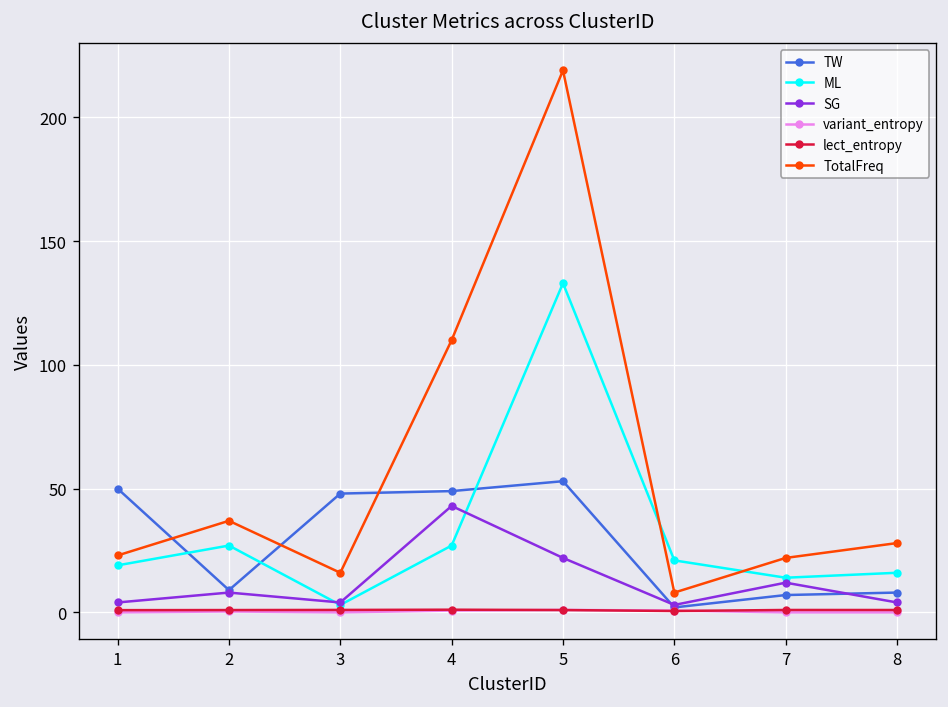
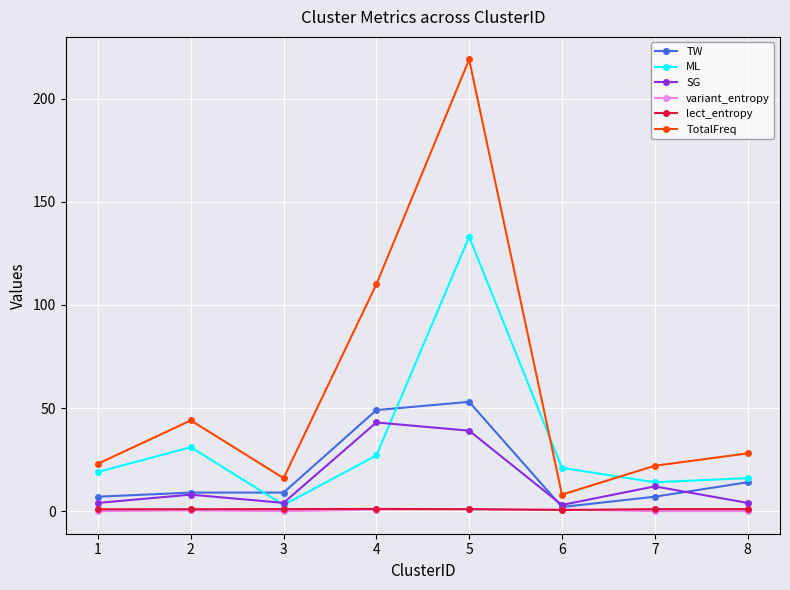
  {
    "TW": {
-     "1": 50,
-     "3": 48,
+     "1": 7,
+     "3": 9,
      "4": 49,
      "5": 53,
      "7": 7,
-     "8": 8
+     "8": 14
    },
    "ML": {
      "1": 19,
-     "2": 27,
+     "2": 31,
      "4": 27,
      "5": 133,
      "6": 21,
      "7": 14,
      "8": 16
    },
    "SG": {
      "1": 4,
      "4": 43,
-     "5": 22,
+     "5": 39,
      "7": 12,
      "8": 4
    },
    "TotalFreq": {
      "1": 23,
-     "2": 37,
+     "2": 44,
      "3": 16,
      "4": 110,
      "5": 219,
      "6": 8,
      "7": 22,
      "8": 28
    }
  }
